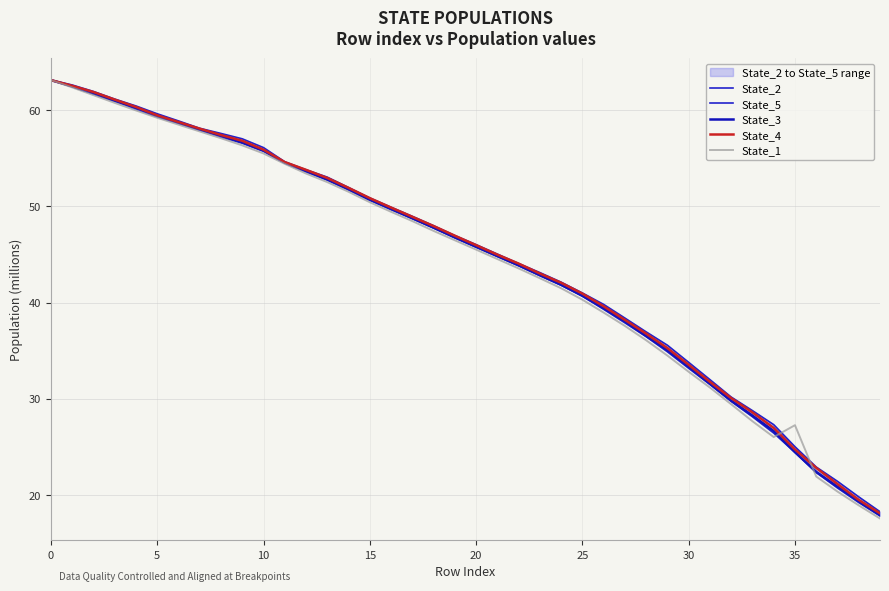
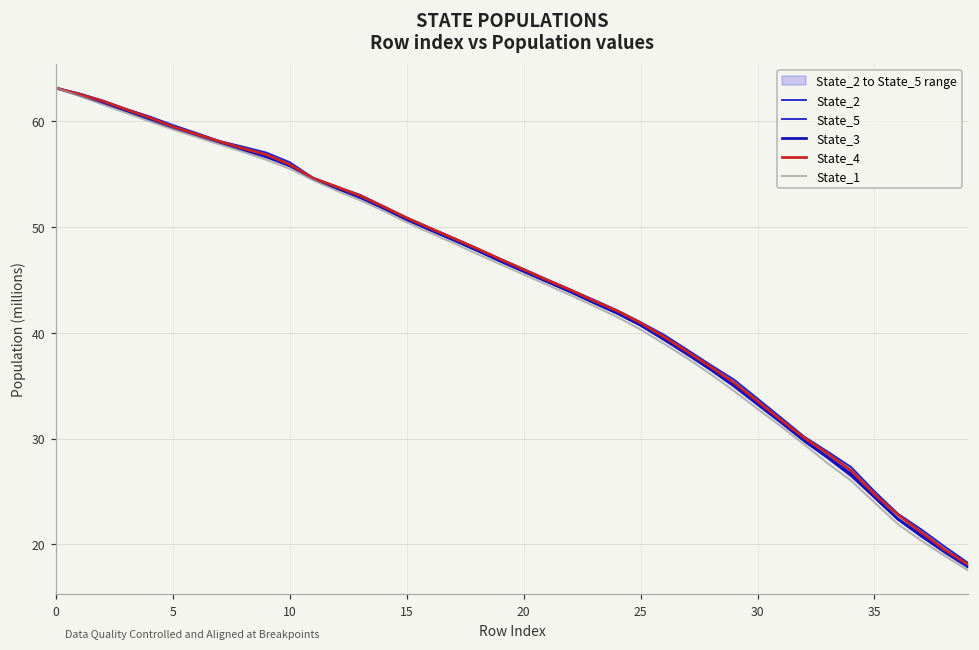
  {
    "State_4": {
      "35": 25
    },
    "State_1": {
      "25": 40,
      "30": 33,
-     "35": 27
+     "35": 24
    }
  }
